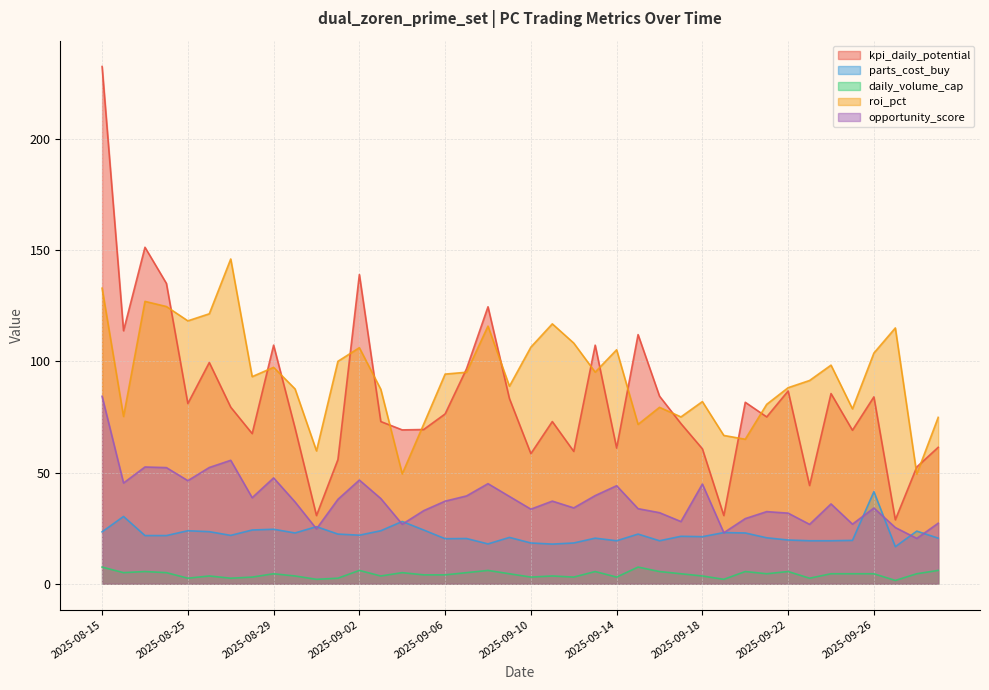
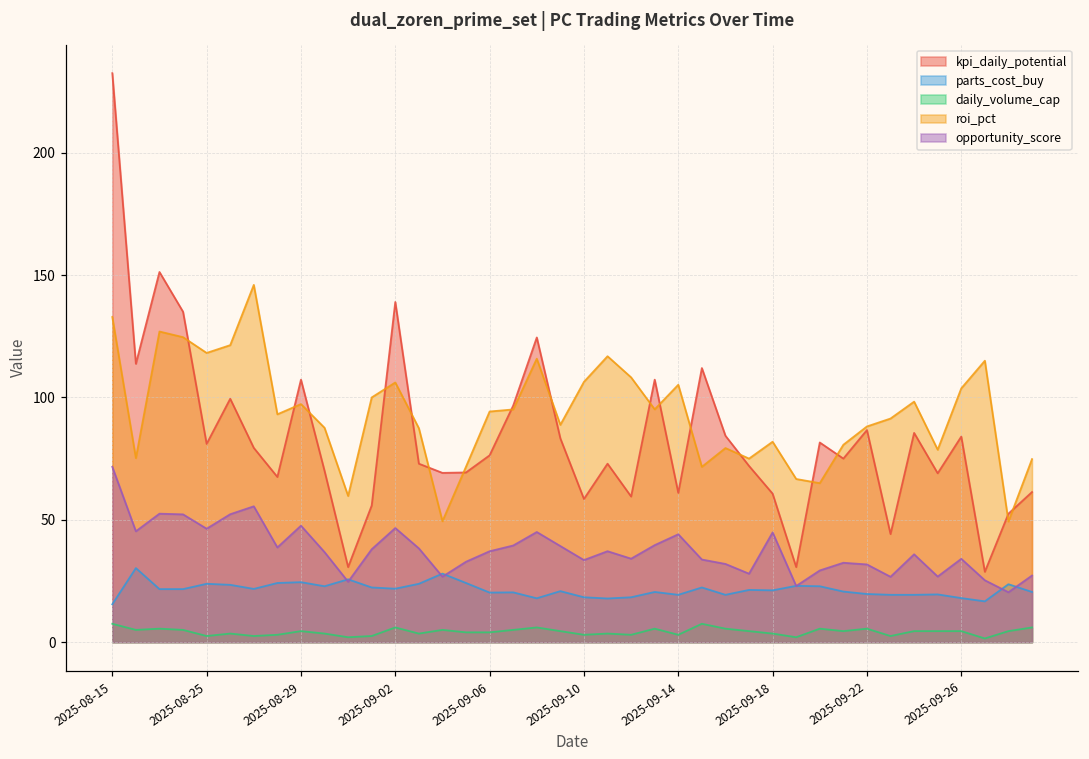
  {
    "kpi_daily_potential": {
      "2025-08-15": 232,
      "2025-08-25": 81,
      "2025-08-29": 107,
      "2025-09-02": 139,
      "2025-09-06": 76,
      "2025-09-10": 59,
      "2025-09-14": 61,
      "2025-09-18": 61,
      "2025-09-22": 87,
      "2025-09-26": 84
    },
    "parts_cost_buy": {
-     "2025-08-15": 23,
+     "2025-08-15": 15,
      "2025-08-25": 24,
      "2025-08-29": 25,
      "2025-09-02": 22,
      "2025-09-06": 20,
      "2025-09-10": 18,
      "2025-09-14": 19,
      "2025-09-18": 21,
      "2025-09-22": 20,
-     "2025-09-26": 41
+     "2025-09-26": 18
    },
    "daily_volume_cap": {
      "2025-08-15": 8,
      "2025-08-25": 3,
      "2025-08-29": 5,
      "2025-09-02": 6,
      "2025-09-06": 4,
      "2025-09-10": 3,
      "2025-09-14": 3,
      "2025-09-18": 4,
      "2025-09-22": 6,
      "2025-09-26": 5
    },
    "roi_pct": {
      "2025-08-15": 133,
      "2025-08-25": 118,
      "2025-08-29": 97,
      "2025-09-02": 106,
      "2025-09-06": 94,
      "2025-09-10": 106,
      "2025-09-14": 105,
      "2025-09-18": 82,
      "2025-09-22": 88,
      "2025-09-26": 104
    },
    "opportunity_score": {
-     "2025-08-15": 84,
+     "2025-08-15": 72,
      "2025-08-25": 46,
      "2025-08-29": 48,
      "2025-09-02": 47,
      "2025-09-06": 37,
      "2025-09-10": 34,
      "2025-09-14": 44,
      "2025-09-18": 45,
      "2025-09-22": 32,
      "2025-09-26": 34
    }
  }
